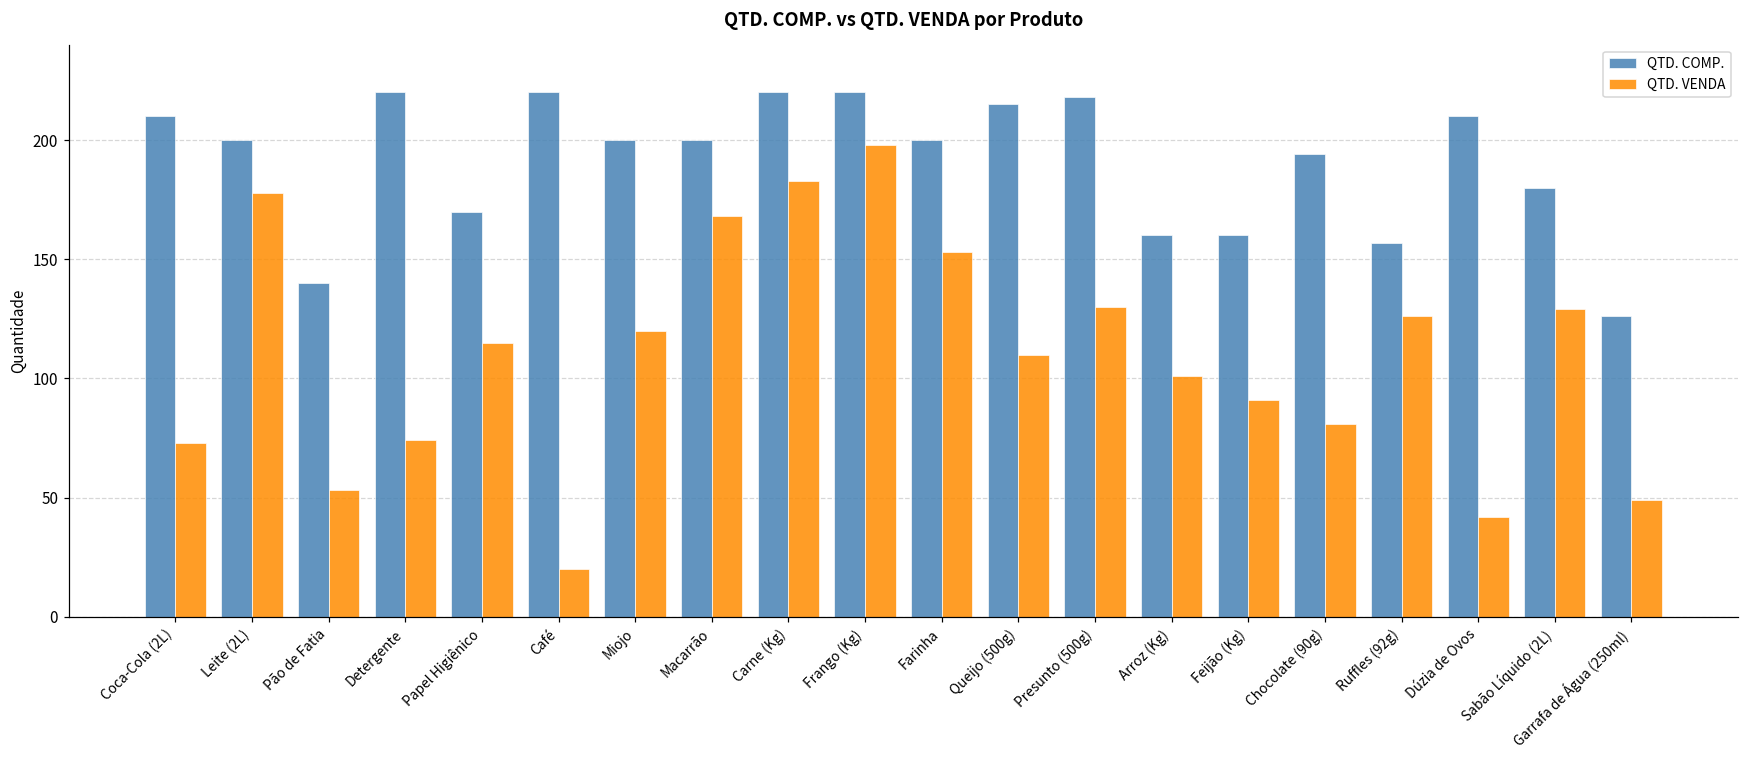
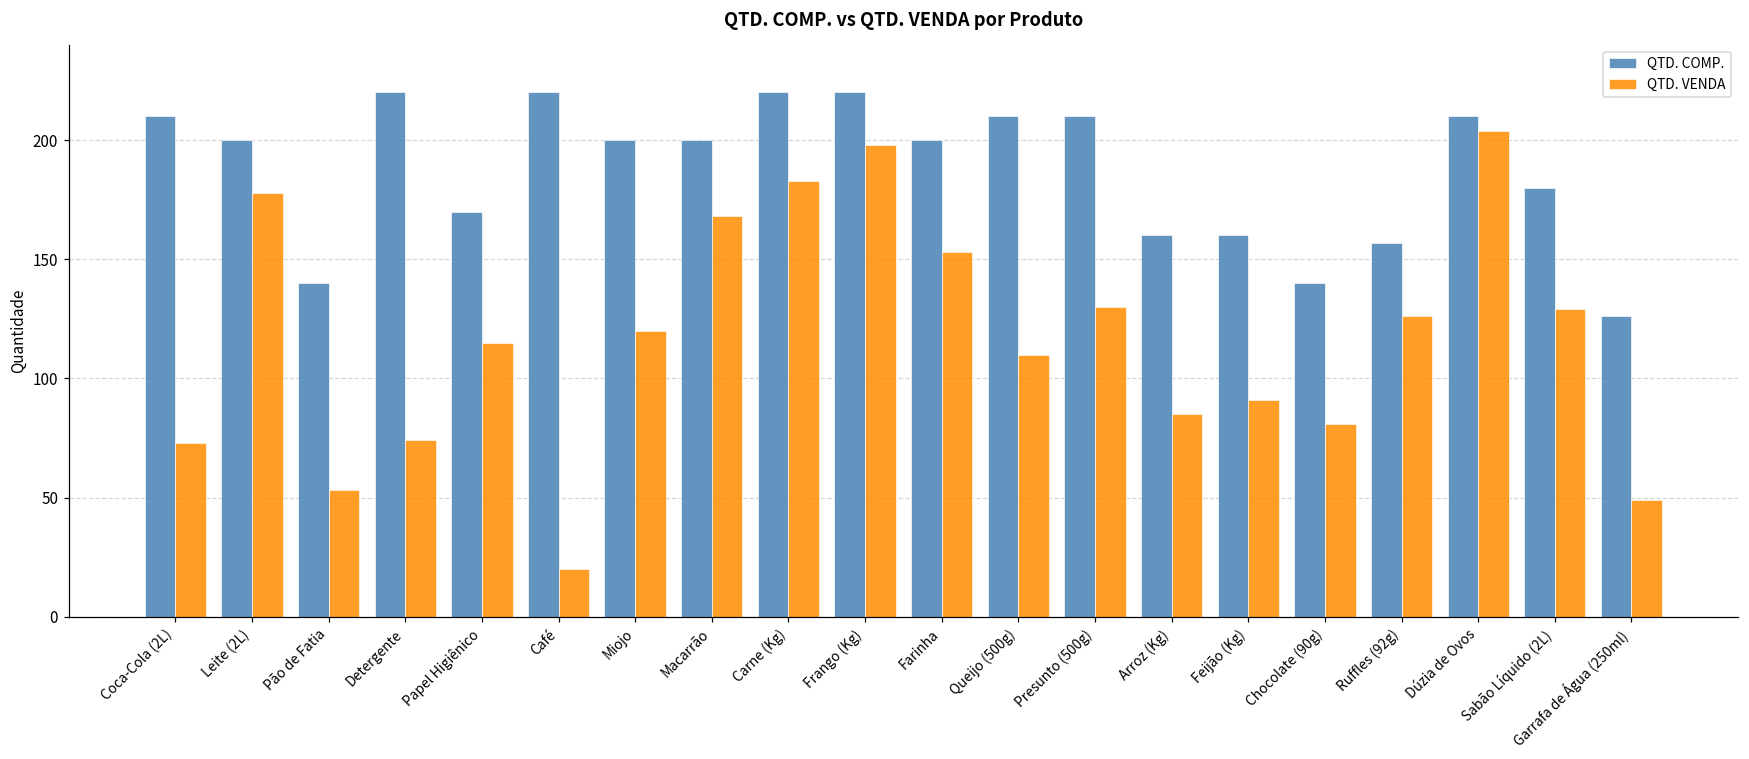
  {
    "QTD. COMP.": {
      "Coca-Cola (2L)": 210,
      "Leite (2L)": 200,
      "Pão de Fatia": 140,
      "Detergente": 220,
      "Papel Higiênico": 170,
      "Café": 220,
      "Miojo": 200,
      "Macarrão": 200,
      "Carne (Kg)": 220,
      "Frango (Kg)": 220,
      "Farinha": 200,
-     "Queijo (500g)": 215,
-     "Presunto (500g)": 218,
+     "Queijo (500g)": 210,
+     "Presunto (500g)": 210,
      "Arroz (Kg)": 160,
      "Feijão (Kg)": 160,
-     "Chocolate (90g)": 194,
+     "Chocolate (90g)": 140,
      "Ruffles (92g)": 157,
      "Dúzia de Ovos": 210,
      "Sabão Líquido (2L)": 180,
      "Garrafa de Água (250ml)": 126
    },
    "QTD. VENDA": {
      "Coca-Cola (2L)": 73,
      "Leite (2L)": 178,
      "Pão de Fatia": 53,
      "Detergente": 74,
      "Papel Higiênico": 115,
      "Café": 20,
      "Miojo": 120,
      "Macarrão": 168,
      "Carne (Kg)": 183,
      "Frango (Kg)": 198,
      "Farinha": 153,
      "Queijo (500g)": 110,
      "Presunto (500g)": 130,
-     "Arroz (Kg)": 101,
+     "Arroz (Kg)": 85,
      "Feijão (Kg)": 91,
      "Chocolate (90g)": 81,
      "Ruffles (92g)": 126,
-     "Dúzia de Ovos": 42,
+     "Dúzia de Ovos": 204,
      "Sabão Líquido (2L)": 129,
      "Garrafa de Água (250ml)": 49
    }
  }
